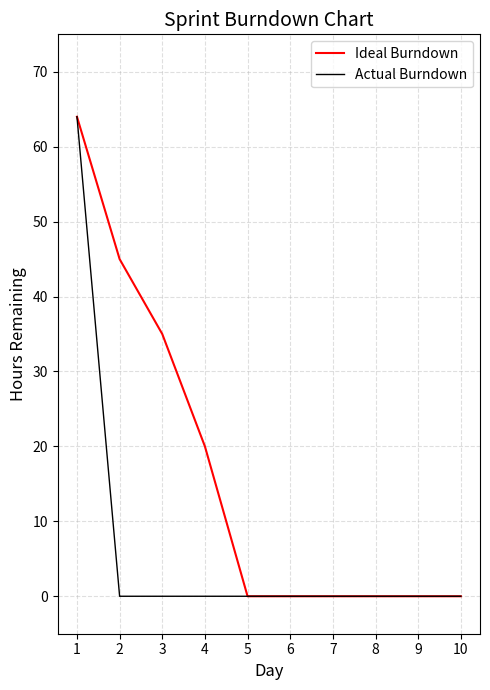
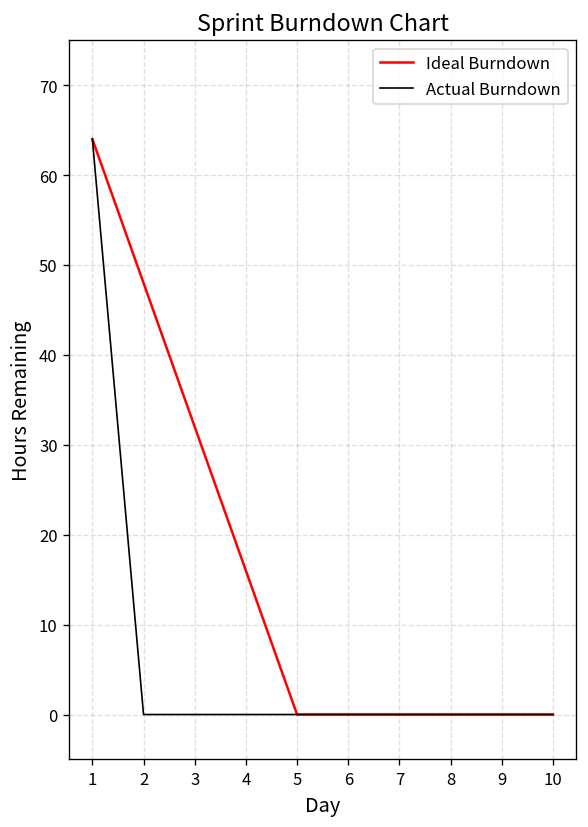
  {
    "Ideal Burndown": {
-     "2": 45,
-     "3": 35,
-     "4": 20
+     "2": 48,
+     "3": 32,
+     "4": 16
    },
    "Actual Burndown": {
      "2": 0,
      "3": 0,
      "4": 0
    }
  }
